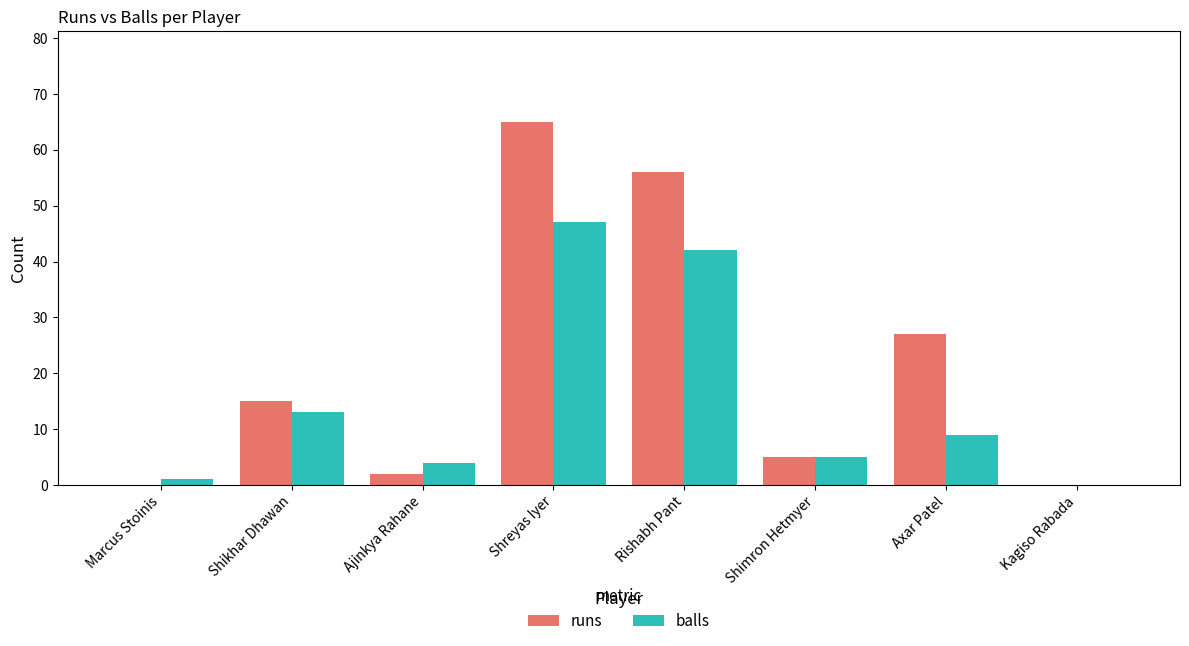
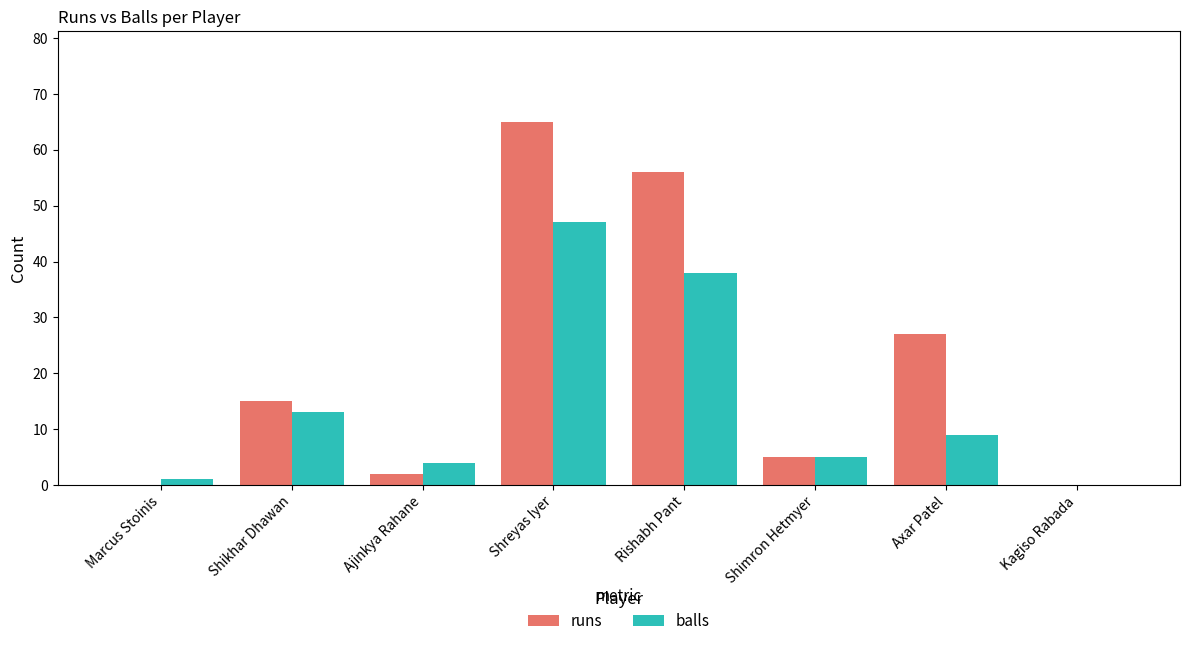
  {
    "runs": {
      "Marcus Stoinis": 0,
      "Shikhar Dhawan": 15,
      "Ajinkya Rahane": 2,
      "Shreyas Iyer": 65,
      "Rishabh Pant": 56,
      "Shimron Hetmyer": 5,
      "Axar Patel": 27,
      "Kagiso Rabada": 0
    },
    "balls": {
      "Marcus Stoinis": 1,
      "Shikhar Dhawan": 13,
      "Ajinkya Rahane": 4,
      "Shreyas Iyer": 47,
-     "Rishabh Pant": 42,
+     "Rishabh Pant": 38,
      "Shimron Hetmyer": 5,
      "Axar Patel": 9,
      "Kagiso Rabada": 0
    }
  }
